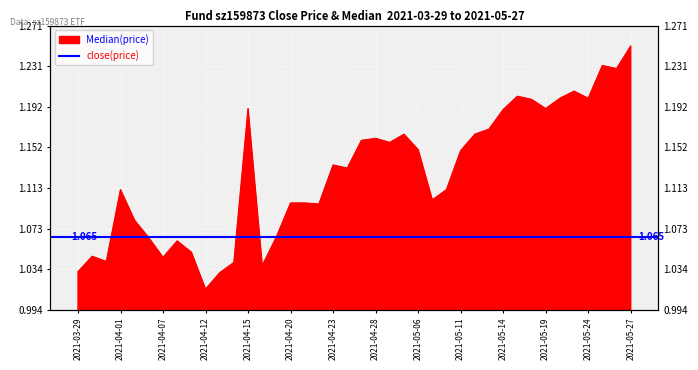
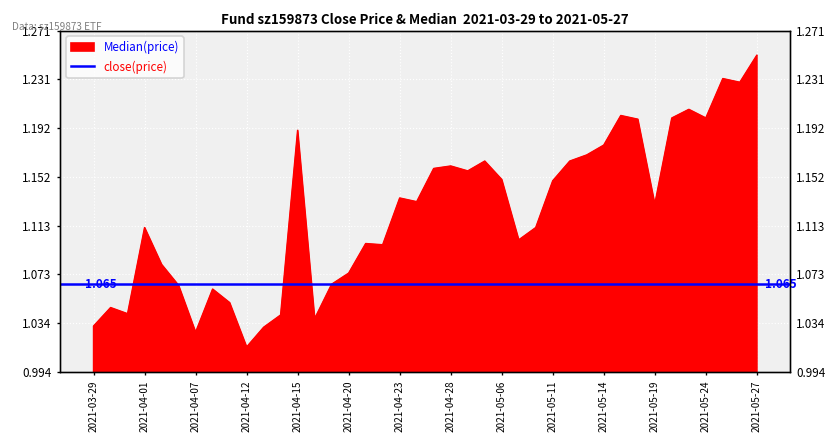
  {
    "2021-03-29": 1.031,
    "2021-04-01": 1.111,
-   "2021-04-07": 1.045,
+   "2021-04-07": 1.026,
    "2021-04-12": 1.014,
    "2021-04-15": 1.190,
-   "2021-04-20": 1.098,
+   "2021-04-20": 1.074,
    "2021-04-23": 1.135,
    "2021-04-28": 1.161,
    "2021-05-06": 1.150,
    "2021-05-11": 1.149,
-   "2021-05-14": 1.189,
-   "2021-05-19": 1.19,
+   "2021-05-14": 1.178,
+   "2021-05-19": 1.13,
    "2021-05-24": 1.200,
    "2021-05-27": 1.251
  }
